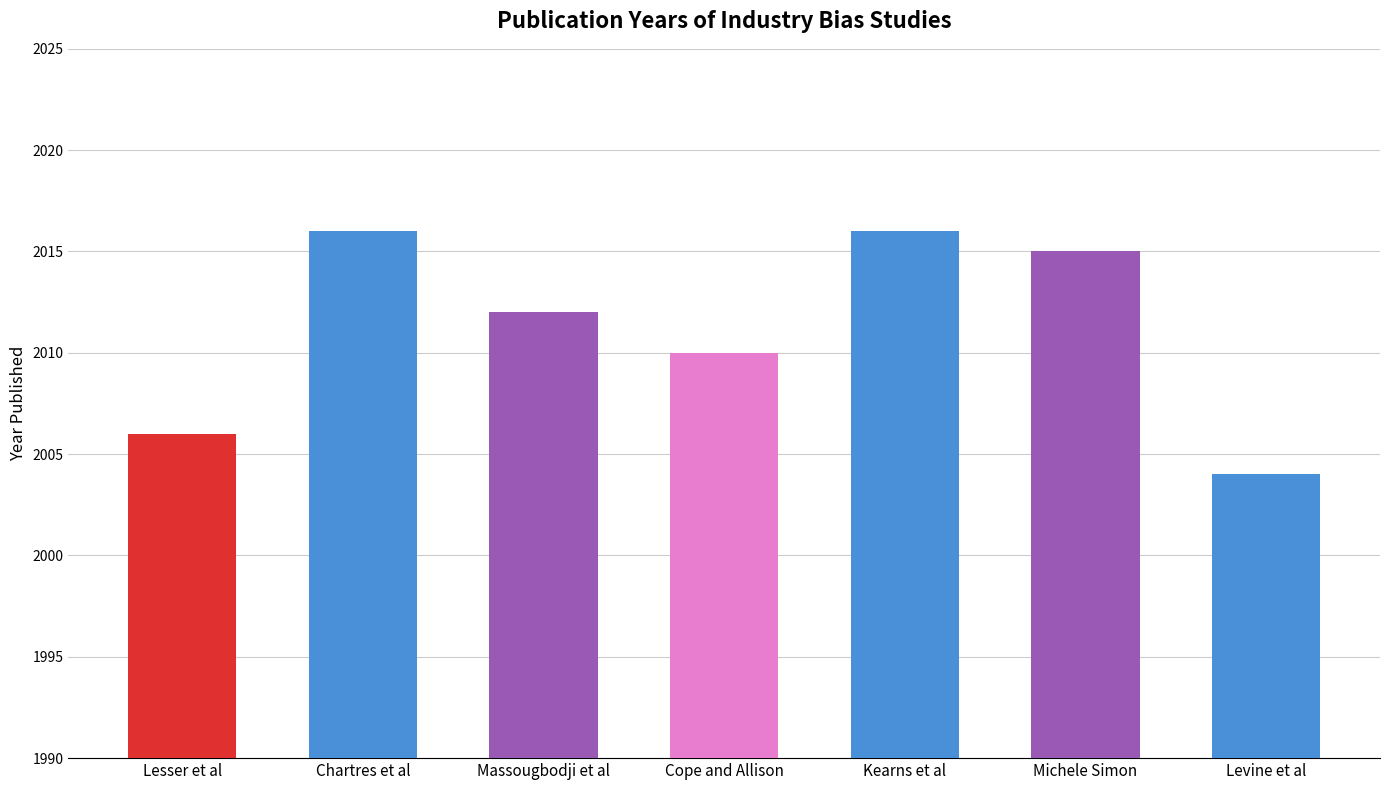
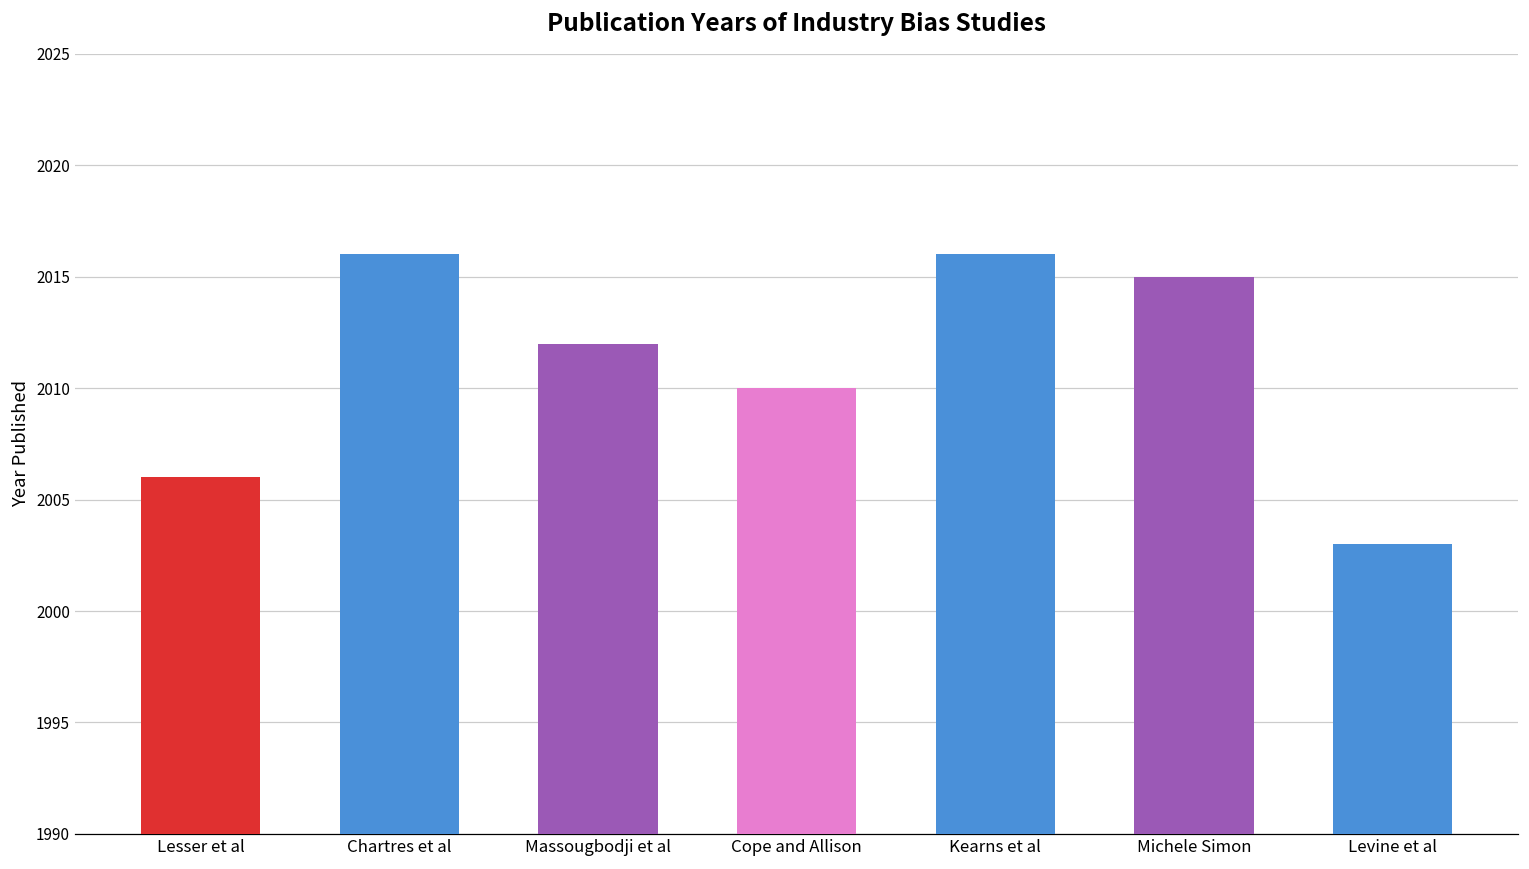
  {
-   "Levine et al": 2004
+   "Levine et al": 2003
  }
